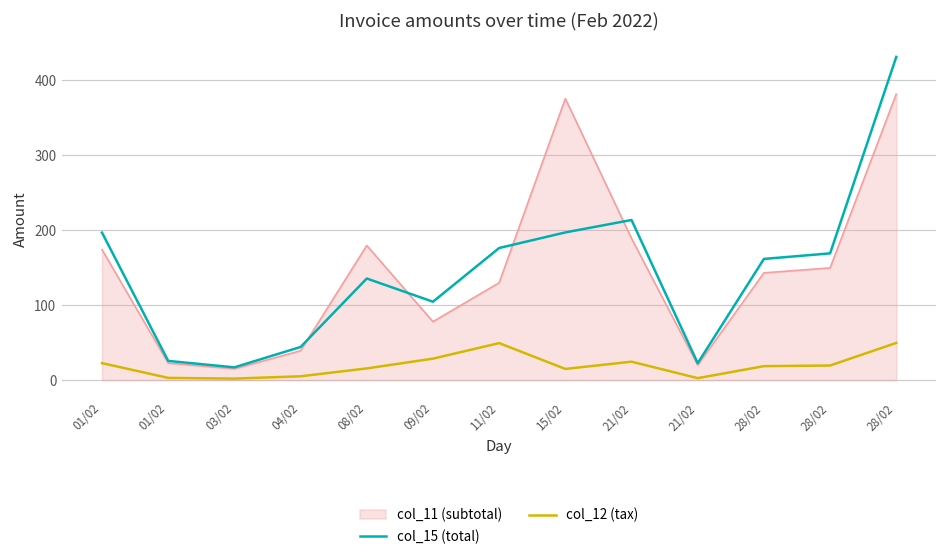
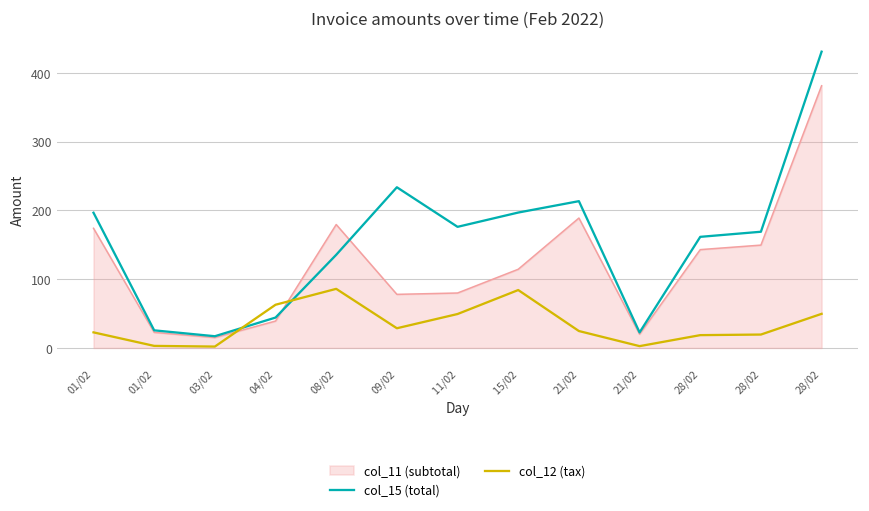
  {
    "col_11 (subtotal)": {
      "04/02": 40,
      "08/02": 180,
      "09/02": 80,
-     "11/02": 130,
-     "15/02": 380
+     "11/02": 80,
+     "15/02": 110
    },
    "col_15 (total)": {
      "04/02": 40,
      "08/02": 140,
-     "09/02": 100,
+     "09/02": 230,
      "11/02": 180,
      "15/02": 200
    },
    "col_12 (tax)": {
      "03/02": 0,
-     "04/02": 10,
-     "08/02": 20,
+     "04/02": 60,
+     "08/02": 90,
      "09/02": 30,
      "11/02": 50,
-     "15/02": 10
+     "15/02": 80
    }
  }
